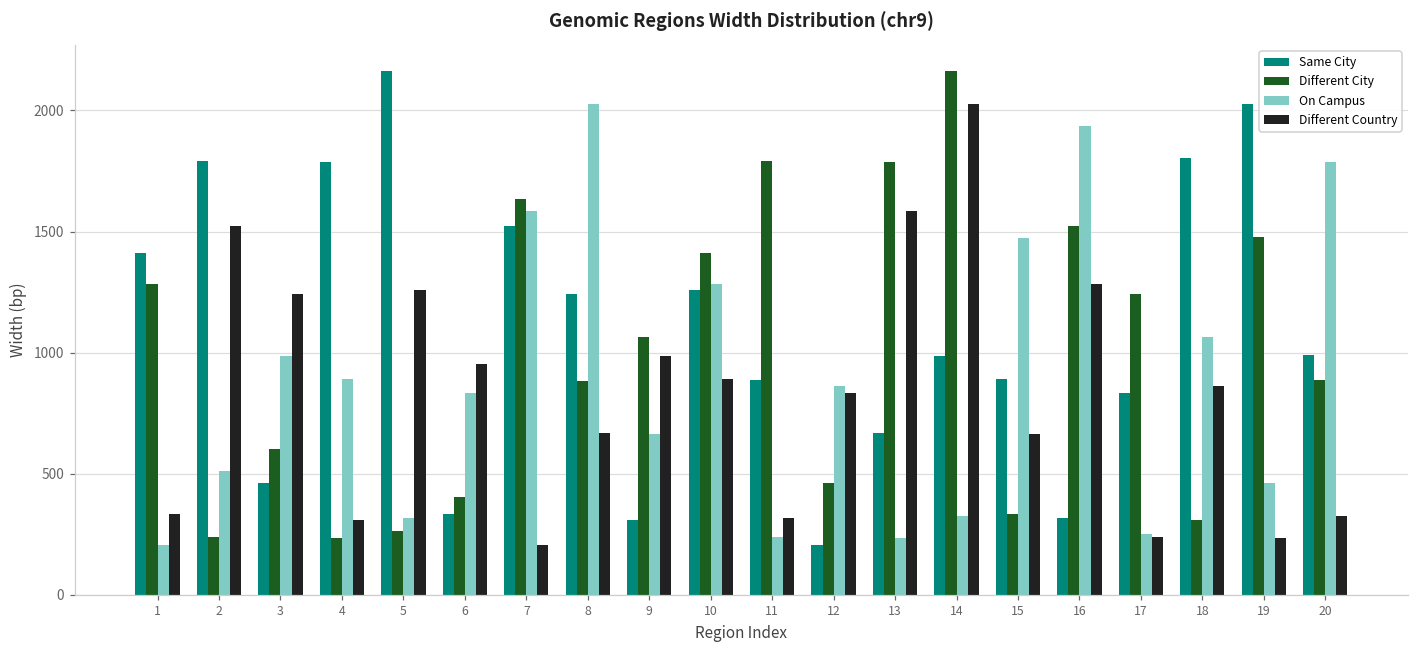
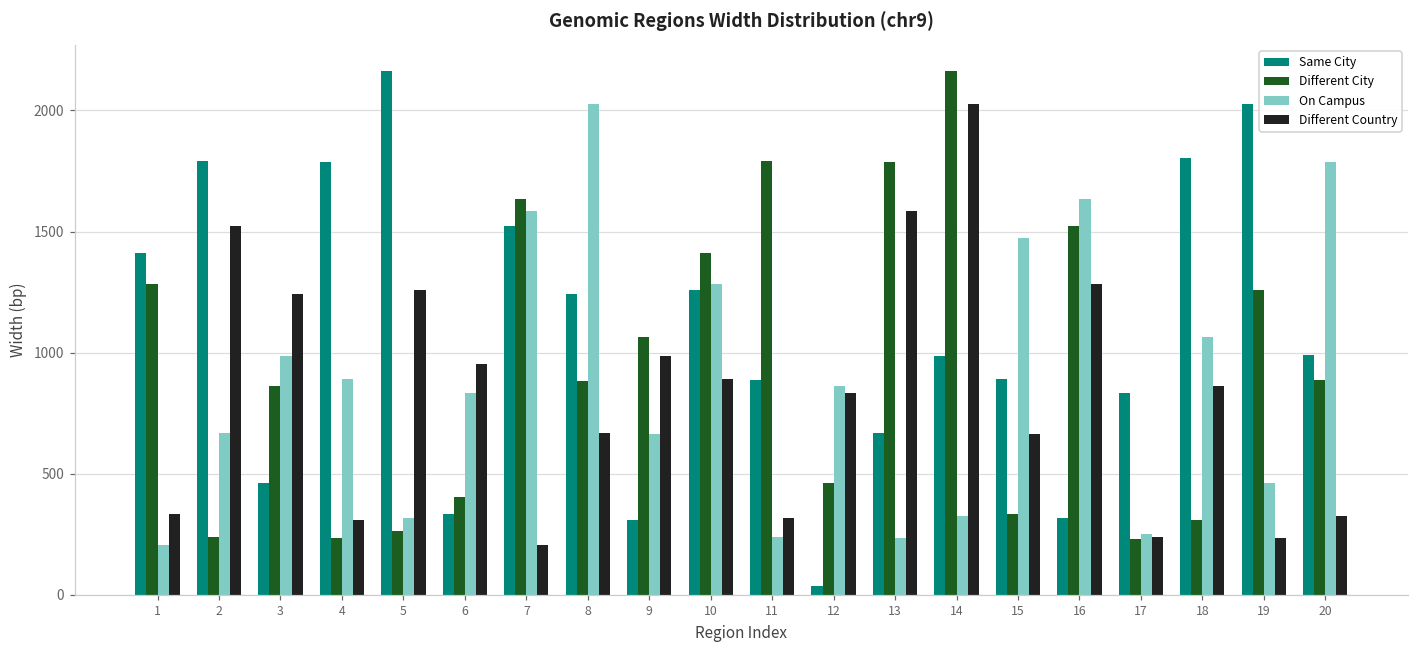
  {
    "Same City": {
      "1": 1410,
      "2": 1790,
      "3": 460,
      "4": 1790,
      "5": 2160,
      "6": 330,
      "7": 1520,
      "8": 1240,
      "9": 310,
      "10": 1260,
      "11": 890,
-     "12": 210,
+     "12": 40,
      "13": 670,
      "14": 980,
      "15": 890,
      "16": 320,
      "17": 830,
      "18": 1810,
      "19": 2030,
      "20": 990
    },
    "Different City": {
      "1": 1280,
      "2": 240,
-     "3": 600,
+     "3": 860,
      "4": 240,
      "5": 260,
      "6": 400,
      "7": 1640,
      "8": 880,
      "9": 1060,
      "10": 1410,
      "11": 1790,
      "12": 460,
      "13": 1790,
      "14": 2160,
      "15": 330,
      "16": 1520,
-     "17": 1240,
+     "17": 230,
      "18": 310,
-     "19": 1480,
+     "19": 1260,
      "20": 890
    },
    "On Campus": {
      "1": 210,
-     "2": 510,
+     "2": 670,
      "3": 980,
      "4": 890,
      "5": 320,
      "6": 830,
      "7": 1580,
      "8": 2030,
      "9": 670,
      "10": 1280,
      "11": 240,
      "12": 860,
      "13": 240,
      "14": 330,
      "15": 1470,
-     "16": 1940,
+     "16": 1640,
      "17": 250,
      "18": 1060,
      "19": 460,
      "20": 1790
    },
    "Different Country": {
      "1": 330,
      "2": 1520,
      "3": 1240,
      "4": 310,
      "5": 1260,
      "6": 960,
      "7": 210,
      "8": 670,
      "9": 980,
      "10": 890,
      "11": 320,
      "12": 830,
      "13": 1580,
      "14": 2030,
      "15": 670,
      "16": 1280,
      "17": 240,
      "18": 860,
      "19": 240,
      "20": 330
    }
  }
